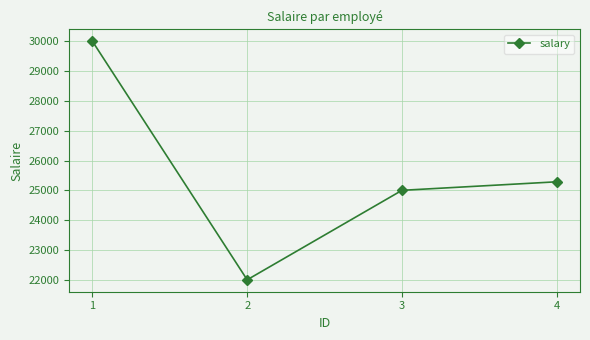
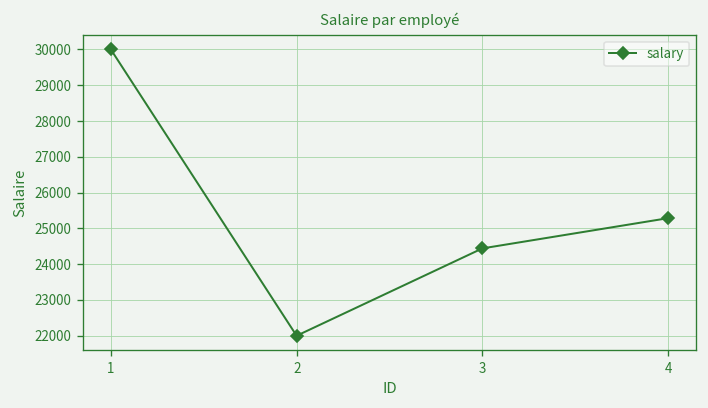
  {
    "1": 30000,
    "2": 22000,
-   "3": 25000,
+   "3": 24400,
    "4": 25300
  }
